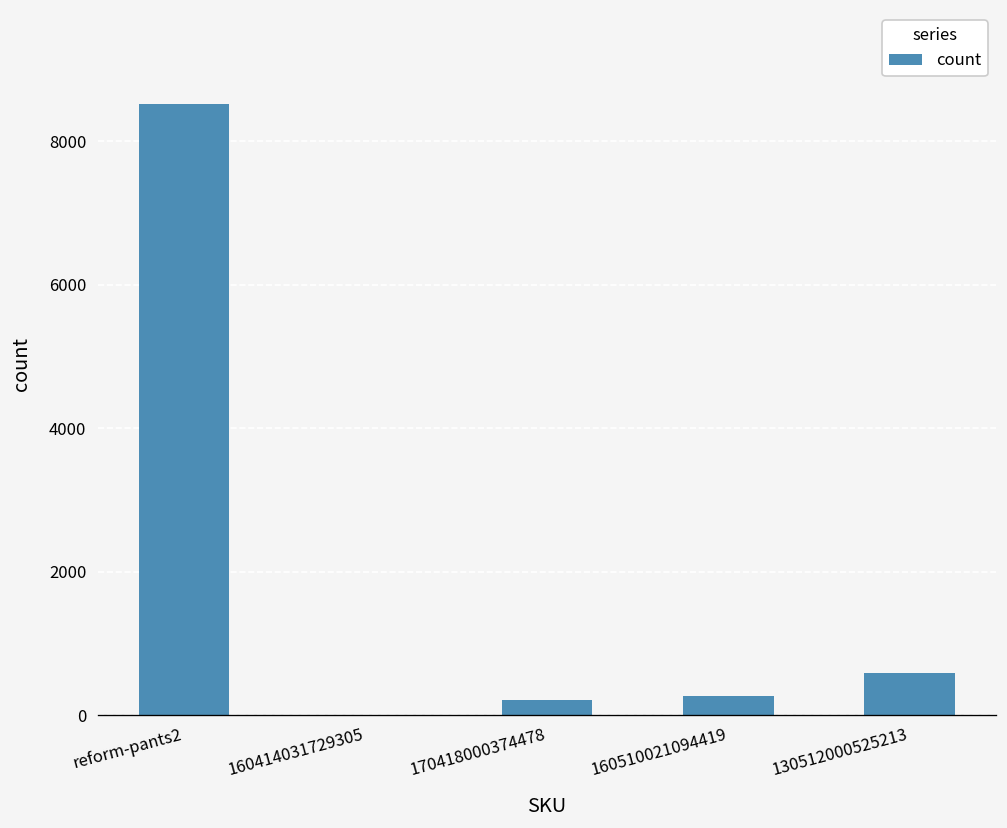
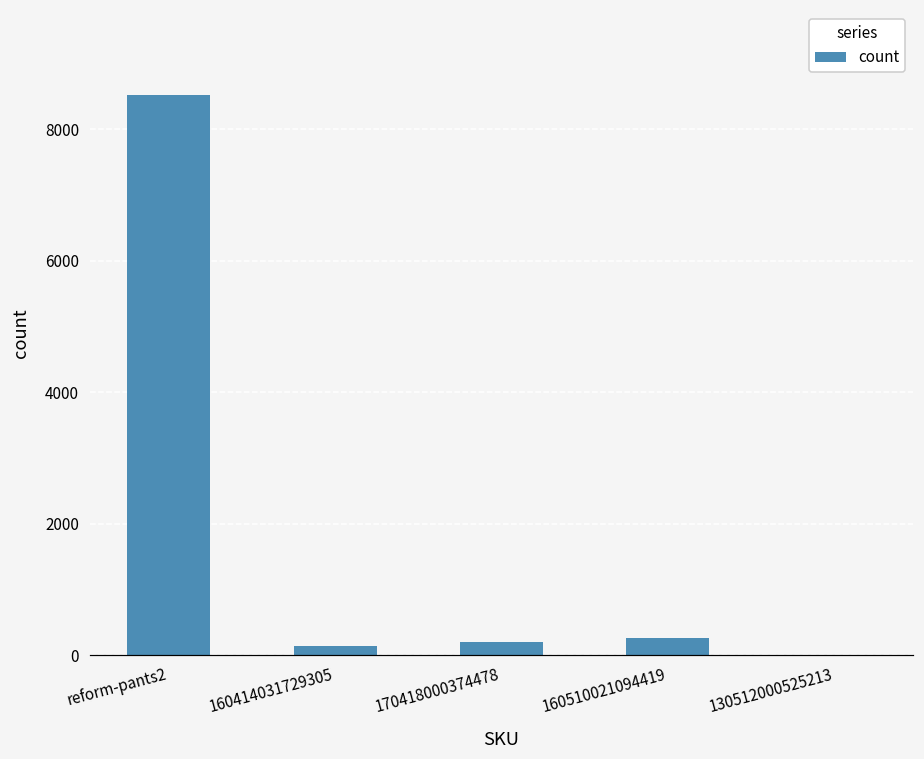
  {
    "reform-pants2": 8500,
-   "160414031729305": 0,
+   "160414031729305": 100,
    "170418000374478": 200,
    "160510021094419": 300,
-   "130512000525213": 600
+   "130512000525213": 0
  }
